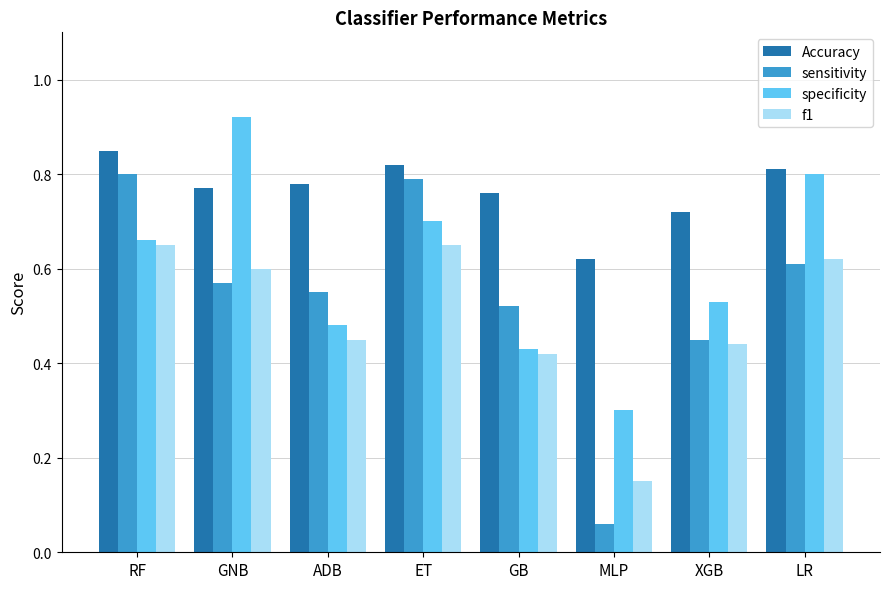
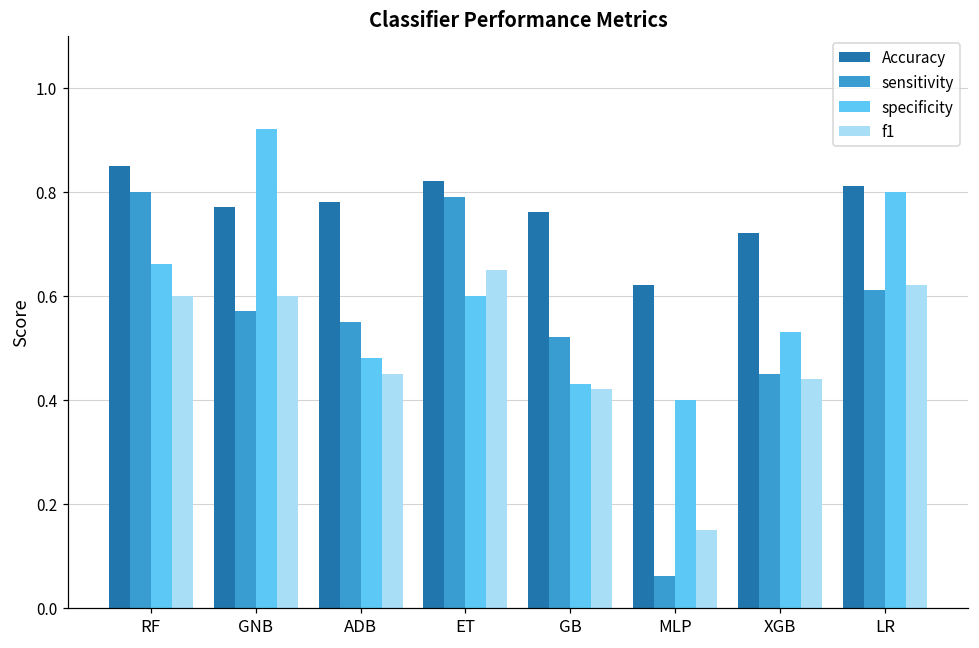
  {
    "specificity": {
      "RF": 0.66,
      "GNB": 0.92,
      "ADB": 0.48,
-     "ET": 0.7,
+     "ET": 0.6,
      "GB": 0.43,
-     "MLP": 0.3,
+     "MLP": 0.4,
      "XGB": 0.53,
      "LR": 0.8
    },
    "f1": {
-     "RF": 0.65,
+     "RF": 0.60,
      "GNB": 0.60,
      "ADB": 0.45,
      "ET": 0.65,
      "GB": 0.42,
      "MLP": 0.15,
      "XGB": 0.44,
      "LR": 0.62
    }
  }
